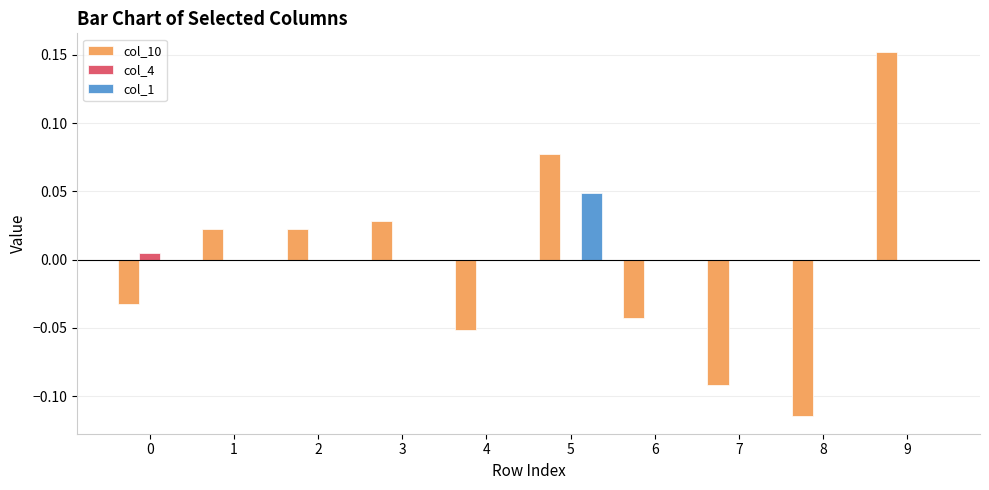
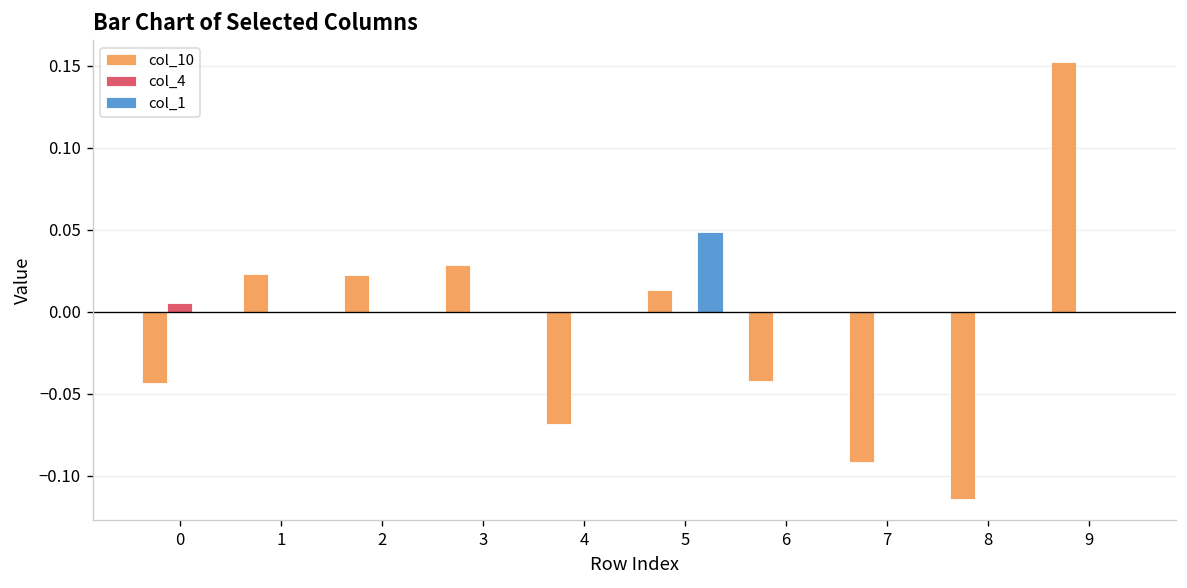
  {
    "col_10": {
-     "0": -0.032,
+     "0": -0.043,
      "1": 0.023,
      "2": 0.023,
      "3": 0.029,
-     "4": -0.051,
-     "5": 0.077,
+     "4": -0.069,
+     "5": 0.013,
      "6": -0.043,
      "7": -0.092,
      "8": -0.114,
      "9": 0.152
    },
    "col_4": {
      "0": 0.005,
      "1": 0.000,
      "2": 0.000,
      "3": 0.000,
      "4": 0.000,
      "5": 0.000,
      "6": 0.000,
      "7": 0.000,
      "8": 0.000,
      "9": 0.000
    },
    "col_1": {
      "0": 0.000,
      "1": 0.000,
      "2": 0.000,
      "3": 0.000,
      "4": 0.000,
      "5": 0.049,
      "6": 0.000,
      "7": 0.000,
      "8": 0.000,
      "9": 0.000
    }
  }
